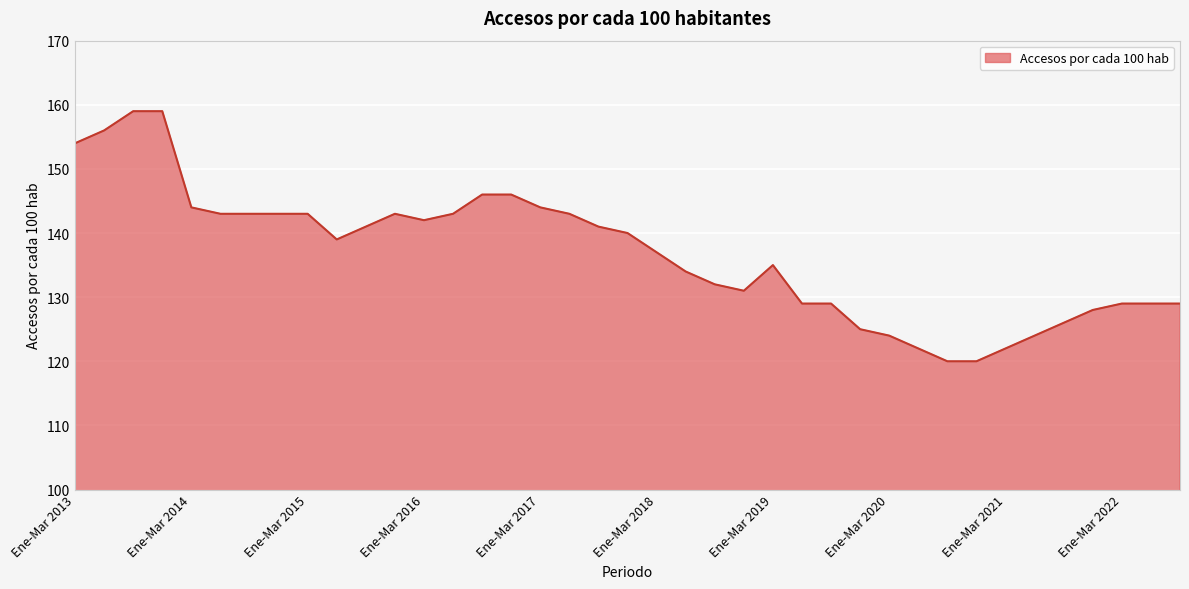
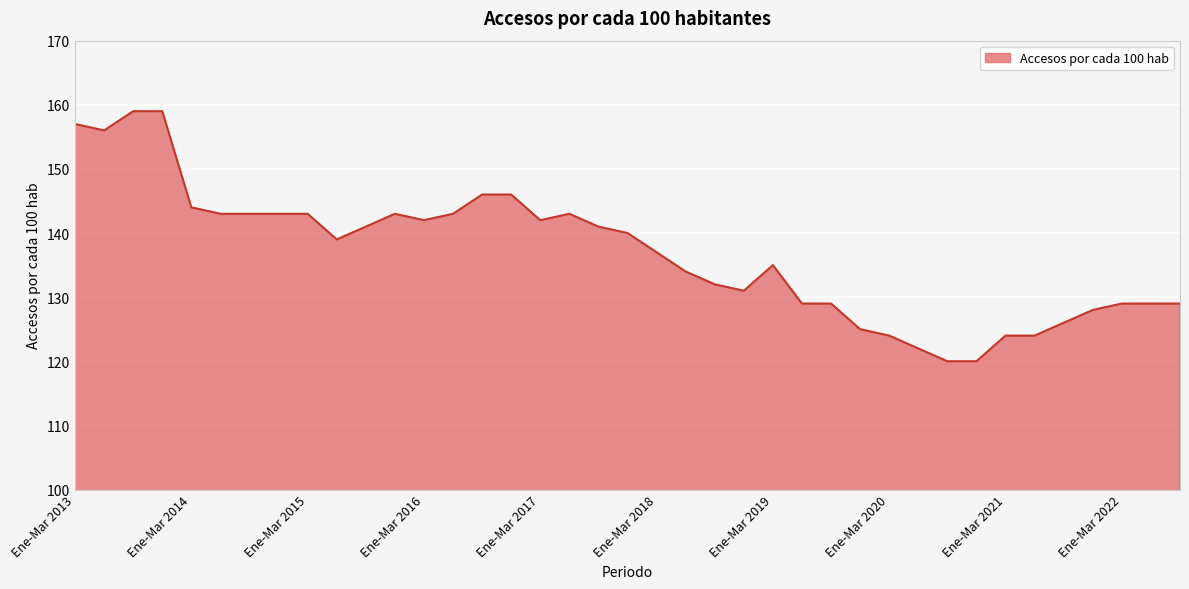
  {
-   "Ene-Mar 2013": 154,
+   "Ene-Mar 2013": 157,
    "Ene-Mar 2014": 144,
    "Ene-Mar 2015": 143,
    "Ene-Mar 2016": 142,
-   "Ene-Mar 2017": 144,
+   "Ene-Mar 2017": 142,
    "Ene-Mar 2018": 137,
    "Ene-Mar 2019": 135,
    "Ene-Mar 2020": 124,
-   "Ene-Mar 2021": 122,
+   "Ene-Mar 2021": 124,
    "Ene-Mar 2022": 129
  }
